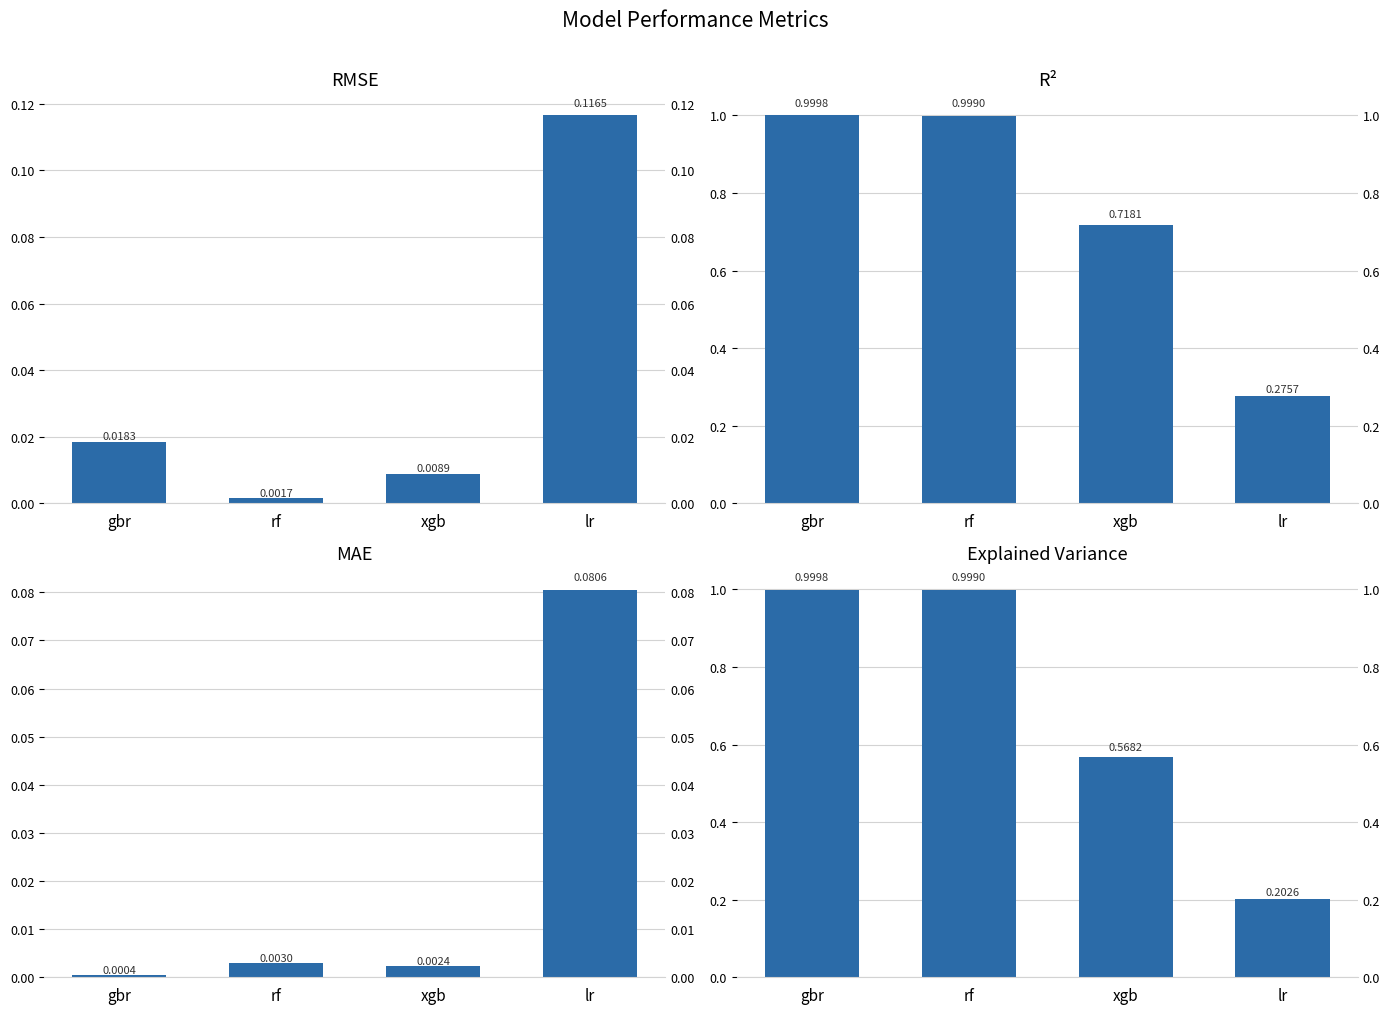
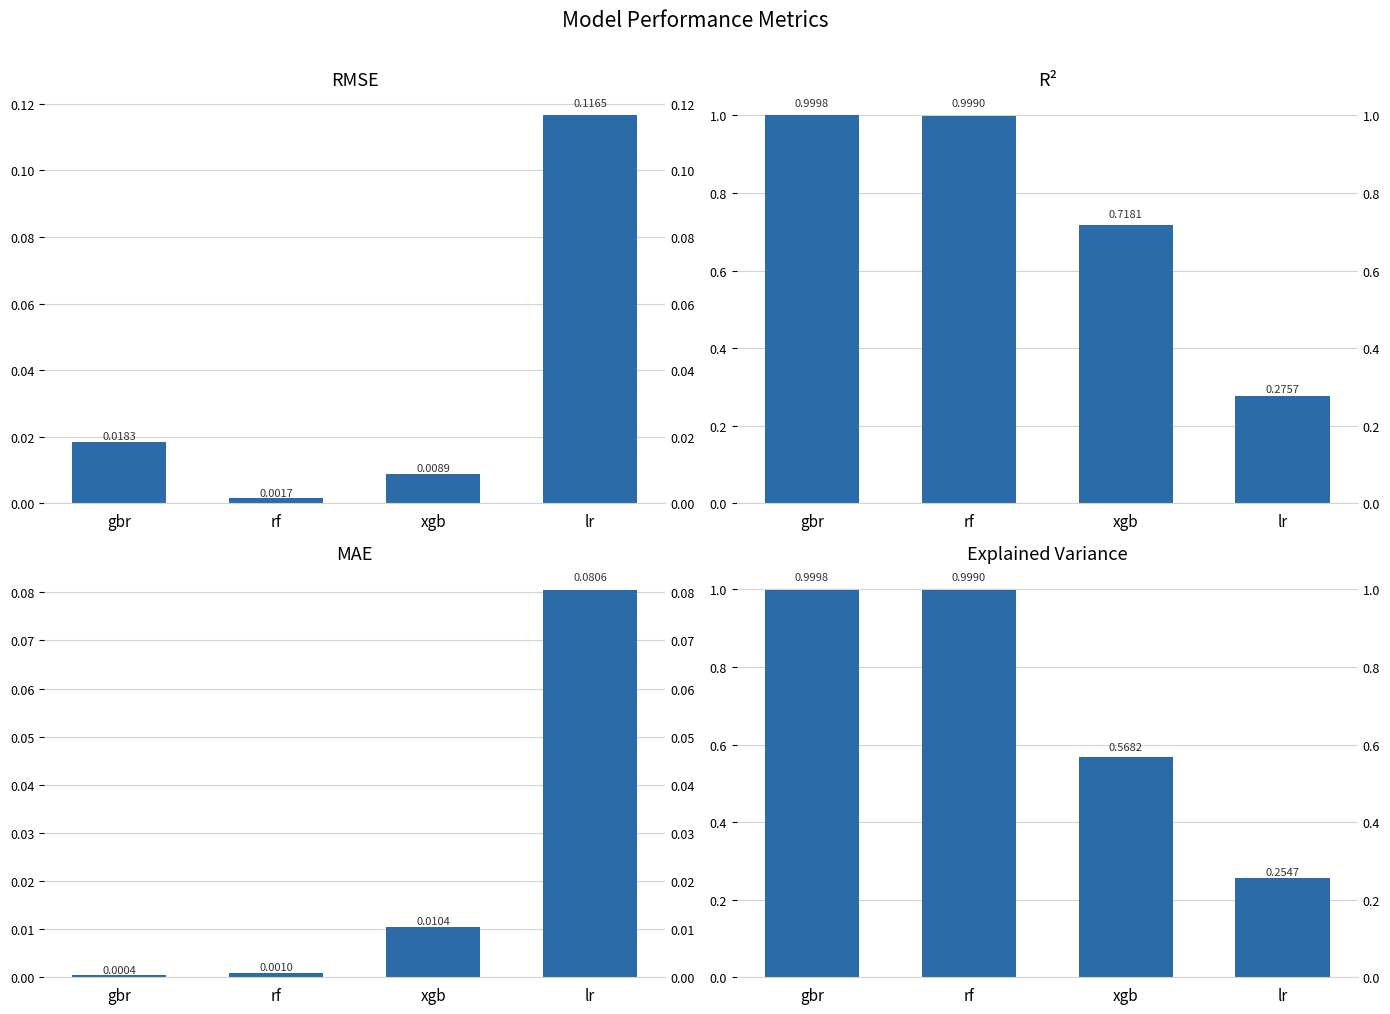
  {
    "RMSE": {
      "gbr": 0.0183,
      "rf": 0.0017,
      "xgb": 0.0089,
      "lr": 0.1165
    },
    "R²": {
      "gbr": 0.9998,
      "rf": 0.9990,
      "xgb": 0.7181,
      "lr": 0.2757
    },
    "MAE": {
      "gbr": 0.0004,
-     "rf": 0.0030,
-     "xgb": 0.0024,
+     "rf": 0.0010,
+     "xgb": 0.0104,
      "lr": 0.0806
    },
    "Explained Variance": {
      "gbr": 0.9998,
      "rf": 0.9990,
      "xgb": 0.5682,
-     "lr": 0.2026
+     "lr": 0.2547
    }
  }
